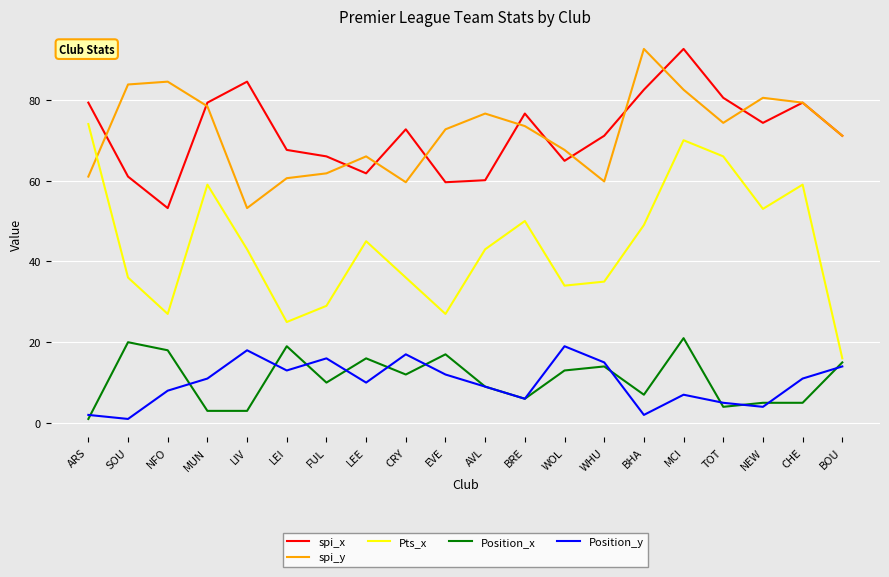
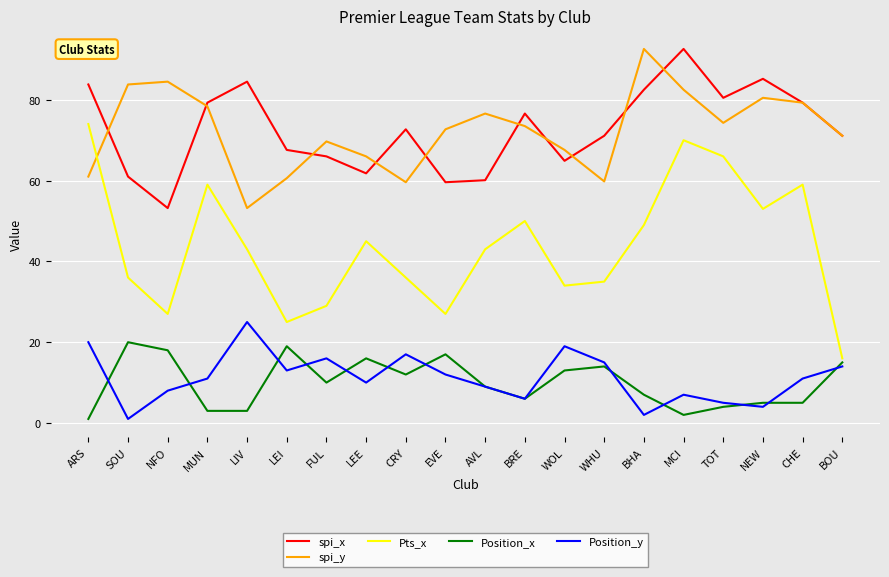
  {
    "spi_x": {
-     "ARS": 79,
+     "ARS": 84,
      "SOU": 61,
      "NFO": 53,
      "MUN": 79,
      "LIV": 85,
      "LEI": 68,
      "FUL": 66,
      "LEE": 62,
      "CRY": 73,
      "EVE": 60,
      "AVL": 60,
      "BRE": 77,
      "WOL": 65,
      "WHU": 71,
      "BHA": 83,
      "MCI": 93,
      "TOT": 81,
-     "NEW": 74
+     "NEW": 85
    },
    "spi_y": {
      "ARS": 61,
      "SOU": 84,
      "NFO": 85,
      "MUN": 78,
      "LIV": 53,
      "LEI": 61,
-     "FUL": 62,
+     "FUL": 70,
      "LEE": 66,
      "CRY": 60,
      "EVE": 73,
      "AVL": 77,
      "BRE": 74,
      "WOL": 68,
      "WHU": 60,
      "BHA": 93,
      "MCI": 83,
      "TOT": 74,
      "NEW": 81
    },
    "Pts_x": {
      "ARS": 74,
      "SOU": 36,
      "NFO": 27,
      "MUN": 59,
      "LIV": 43,
      "LEI": 25,
      "FUL": 29,
      "LEE": 45,
      "CRY": 36,
      "EVE": 27,
      "AVL": 43,
      "BRE": 50,
      "WOL": 34,
      "WHU": 35,
      "BHA": 49,
      "MCI": 70,
      "TOT": 66,
      "NEW": 53,
      "CHE": 59,
      "BOU": 16
    },
    "Position_x": {
      "ARS": 1,
      "SOU": 20,
      "NFO": 18,
      "MUN": 3,
      "LIV": 3,
      "LEI": 19,
      "FUL": 10,
      "LEE": 16,
      "CRY": 12,
      "EVE": 17,
      "WOL": 13,
      "WHU": 14,
      "BHA": 7,
-     "MCI": 21,
+     "MCI": 2,
      "TOT": 4,
      "NEW": 5,
      "CHE": 5,
      "BOU": 15
    },
    "Position_y": {
-     "ARS": 2,
+     "ARS": 20,
      "SOU": 1,
      "NFO": 8,
      "MUN": 11,
-     "LIV": 18,
+     "LIV": 25,
      "LEI": 13,
      "FUL": 16,
      "LEE": 10,
      "CRY": 17,
      "EVE": 12,
      "WOL": 19,
      "WHU": 15,
      "BHA": 2,
      "MCI": 7,
      "TOT": 5,
      "NEW": 4,
      "CHE": 11,
      "BOU": 14
    }
  }
